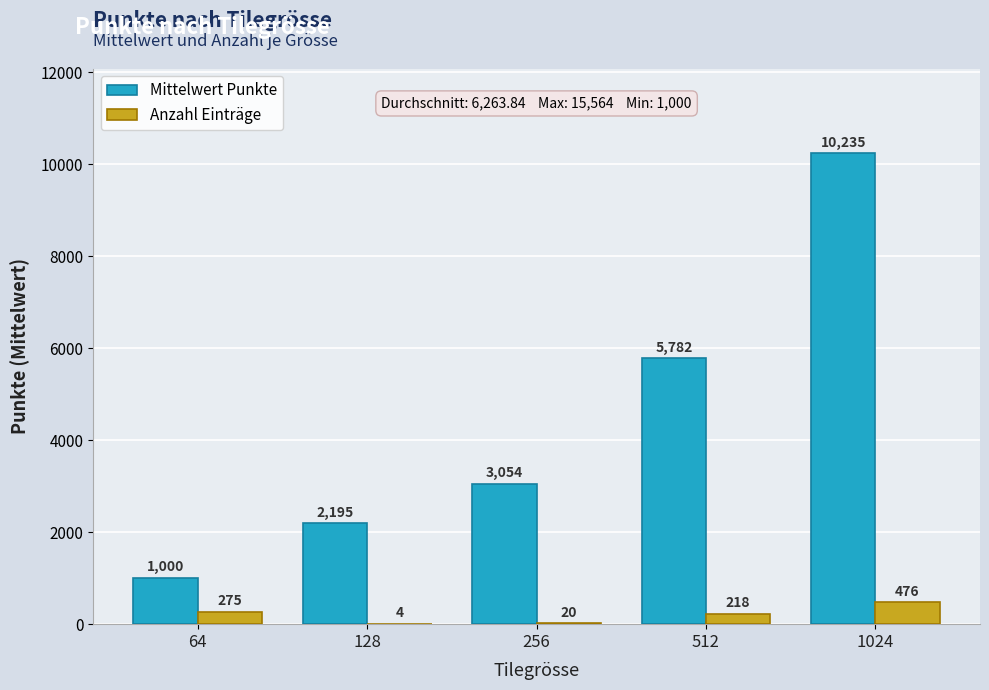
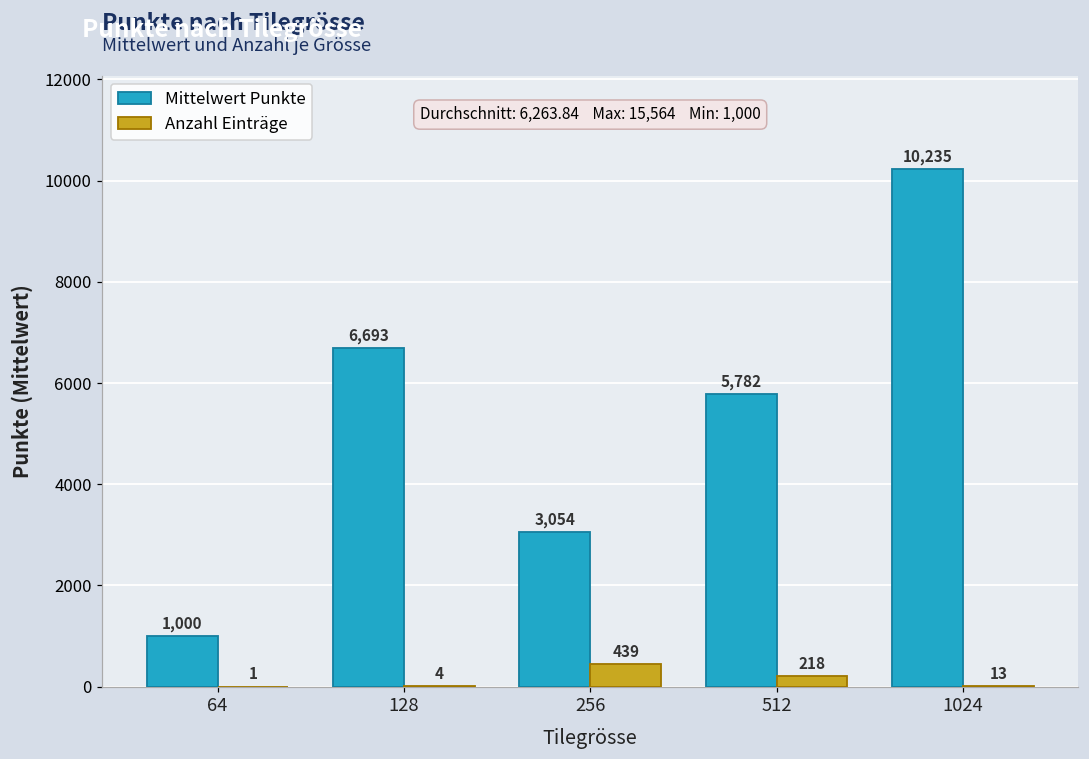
  {
    "Mittelwert Punkte": {
      "64": "1,000",
-     "128": "2,195",
+     "128": "6,693",
      "256": "3,054",
      "512": "5,782",
      "1024": "10,235"
    },
    "Anzahl Einträge": {
-     "64": "275",
+     "64": "1",
      "128": "4",
-     "256": "20",
+     "256": "439",
      "512": "218",
-     "1024": "476"
+     "1024": "13"
    }
  }
